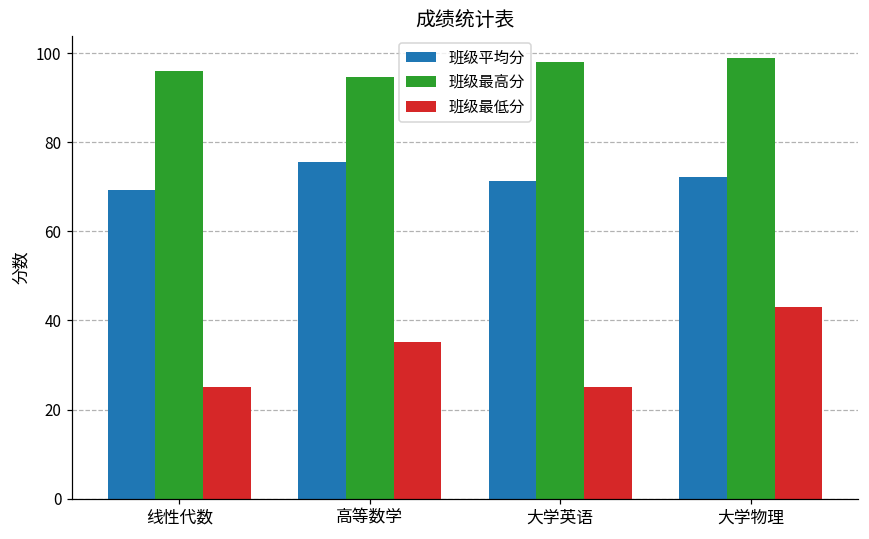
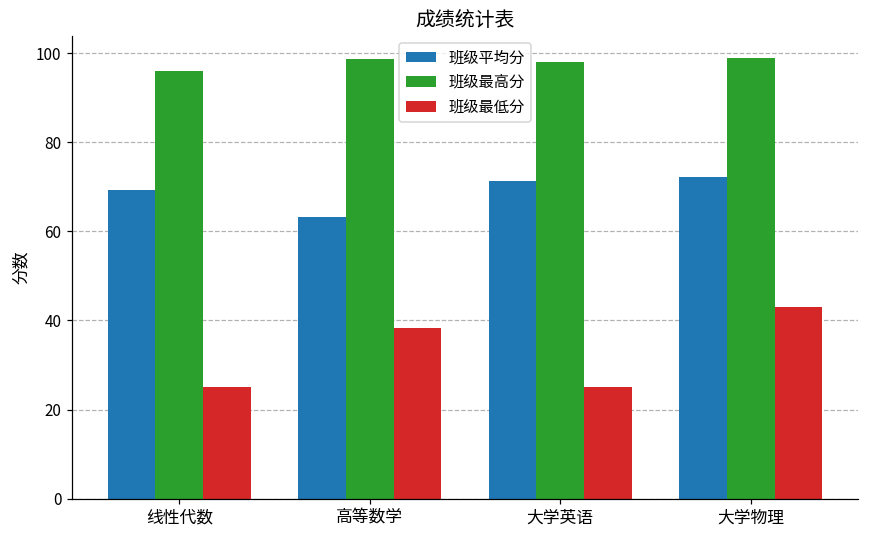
  {
    "班级平均分": {
      "线性代数": 69,
-     "高等数学": 75,
+     "高等数学": 63,
      "大学英语": 71,
      "大学物理": 72
    },
    "班级最高分": {
      "线性代数": 96,
-     "高等数学": 95,
+     "高等数学": 99,
      "大学英语": 98,
      "大学物理": 99
    },
    "班级最低分": {
      "线性代数": 25,
-     "高等数学": 35,
+     "高等数学": 38,
      "大学英语": 25,
      "大学物理": 43
    }
  }
